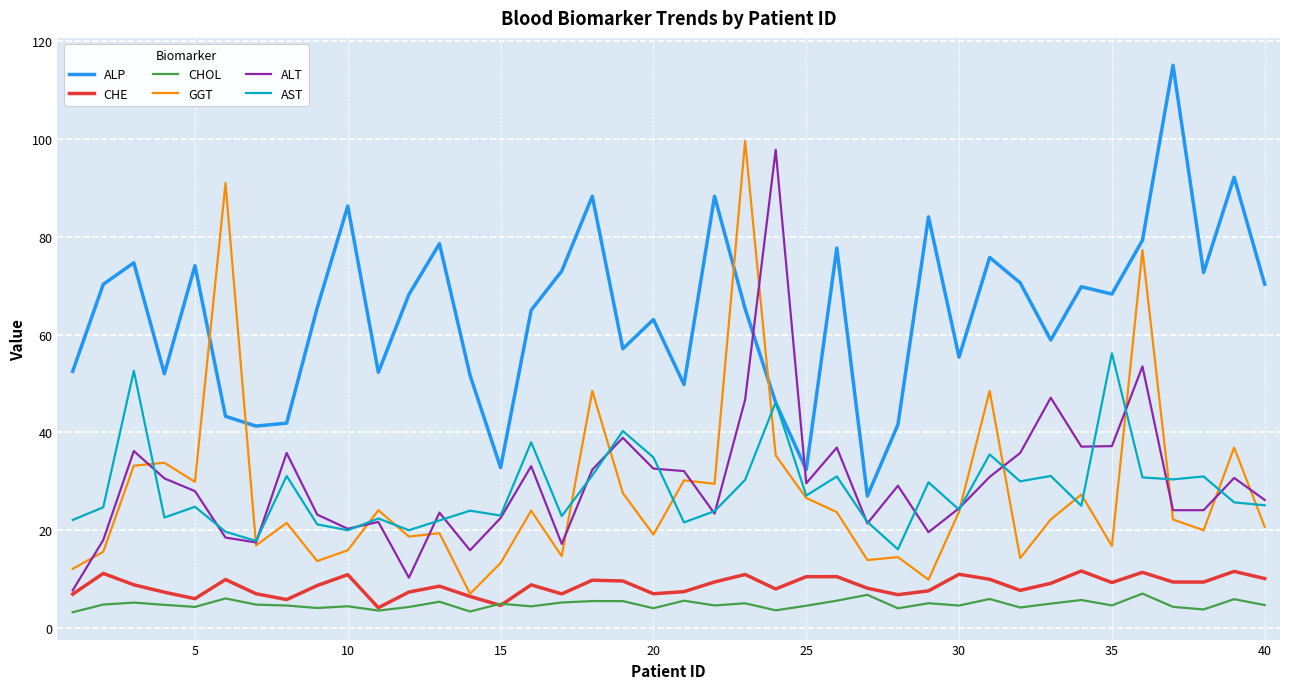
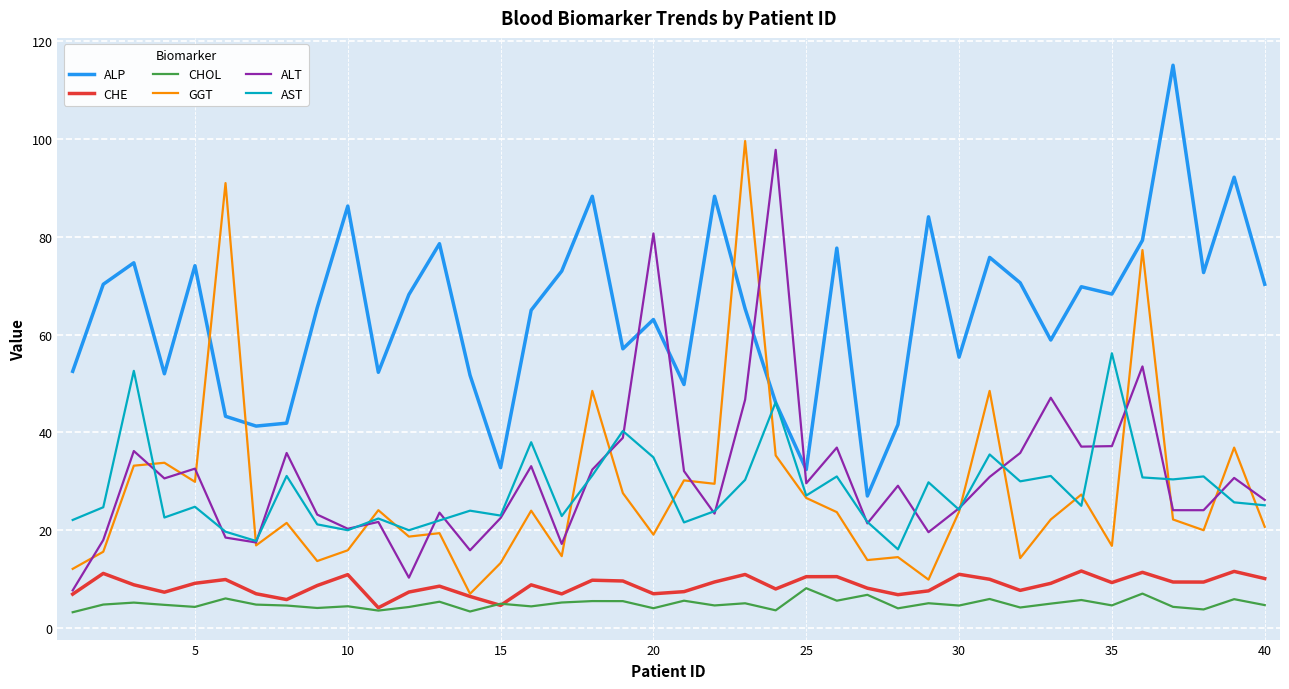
  {
    "ALP": {
      "5": 74,
      "10": 86,
      "15": 33,
      "20": 63,
      "25": 32,
      "30": 55,
      "35": 68,
      "40": 70
    },
    "CHE": {
-     "5": 6,
+     "5": 9,
      "10": 11,
      "20": 7,
      "25": 11,
      "30": 11,
      "35": 9,
      "40": 10
    },
    "CHOL": {
      "5": 4,
      "10": 4,
      "20": 4,
-     "25": 5,
+     "25": 8,
      "30": 5,
      "35": 5,
      "40": 5
    },
    "GGT": {
      "5": 30,
      "10": 16,
      "15": 13,
      "20": 19,
      "35": 17,
      "40": 21
    },
    "ALT": {
-     "5": 28,
-     "20": 33,
+     "5": 33,
+     "20": 81,
      "25": 30,
      "35": 37,
      "40": 26
    },
    "AST": {
      "5": 25,
      "20": 35,
      "35": 56,
      "40": 25
    }
  }
